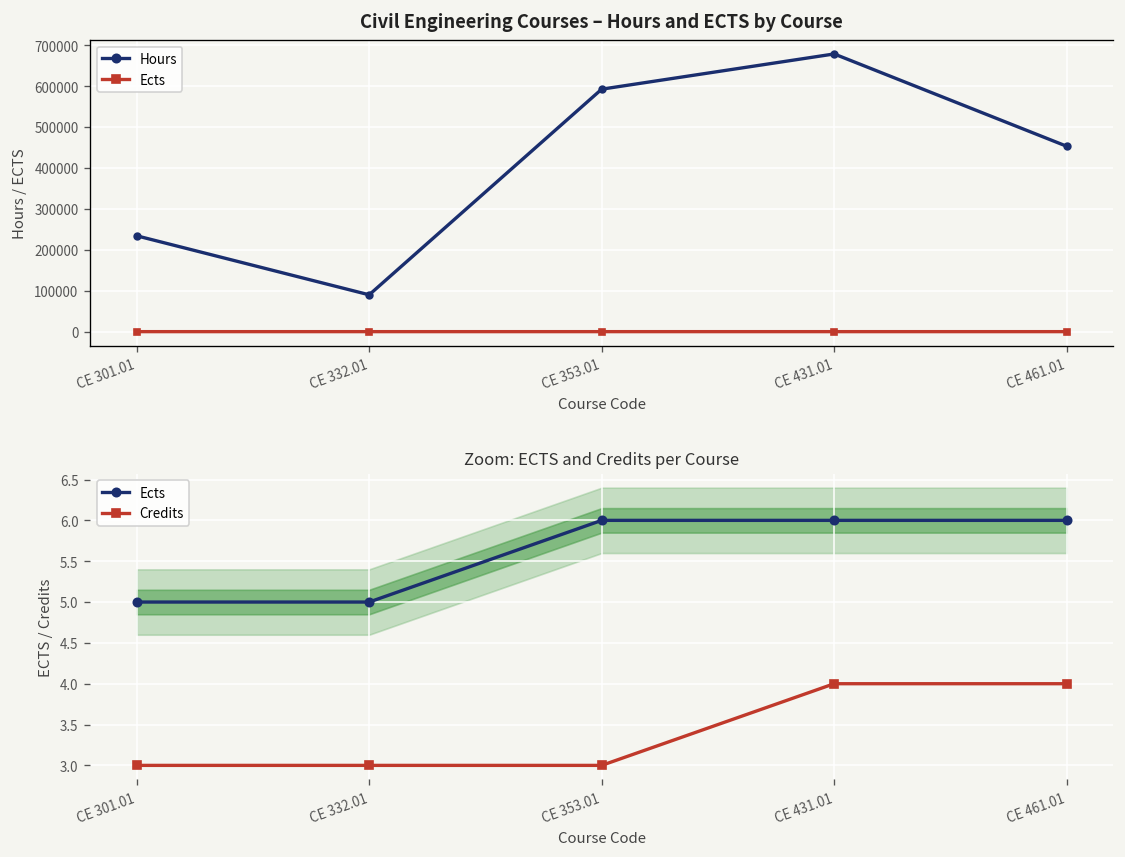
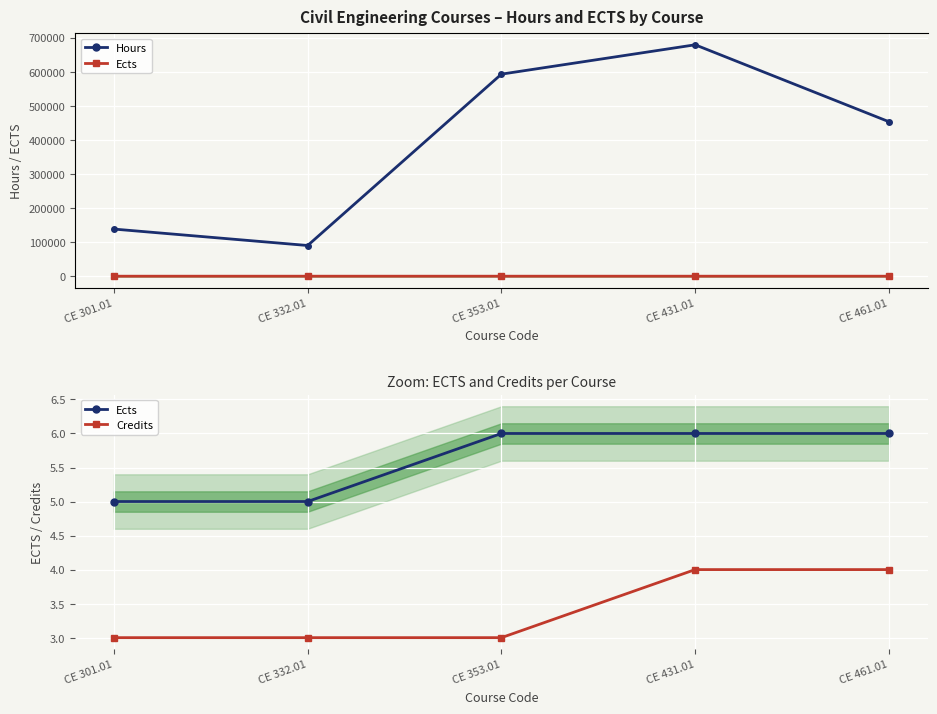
  {
    "Civil Engineering Courses – Hours and ECTS by Course": {
      "Hours": {
-       "CE 301.01": 230000,
+       "CE 301.01": 140000,
        "CE 332.01": 90000,
        "CE 353.01": 590000,
        "CE 431.01": 680000,
        "CE 461.01": 450000
      }
    },
    "Zoom: ECTS and Credits per Course": {
      "Ects": {
        "CE 301.01": 5.0,
        "CE 332.01": 5.0,
        "CE 353.01": 6.0,
        "CE 431.01": 6.0,
        "CE 461.01": 6.0
      },
      "Credits": {
        "CE 301.01": 3.0,
        "CE 332.01": 3.0,
        "CE 353.01": 3.0,
        "CE 431.01": 4.0,
        "CE 461.01": 4.0
      }
    }
  }
